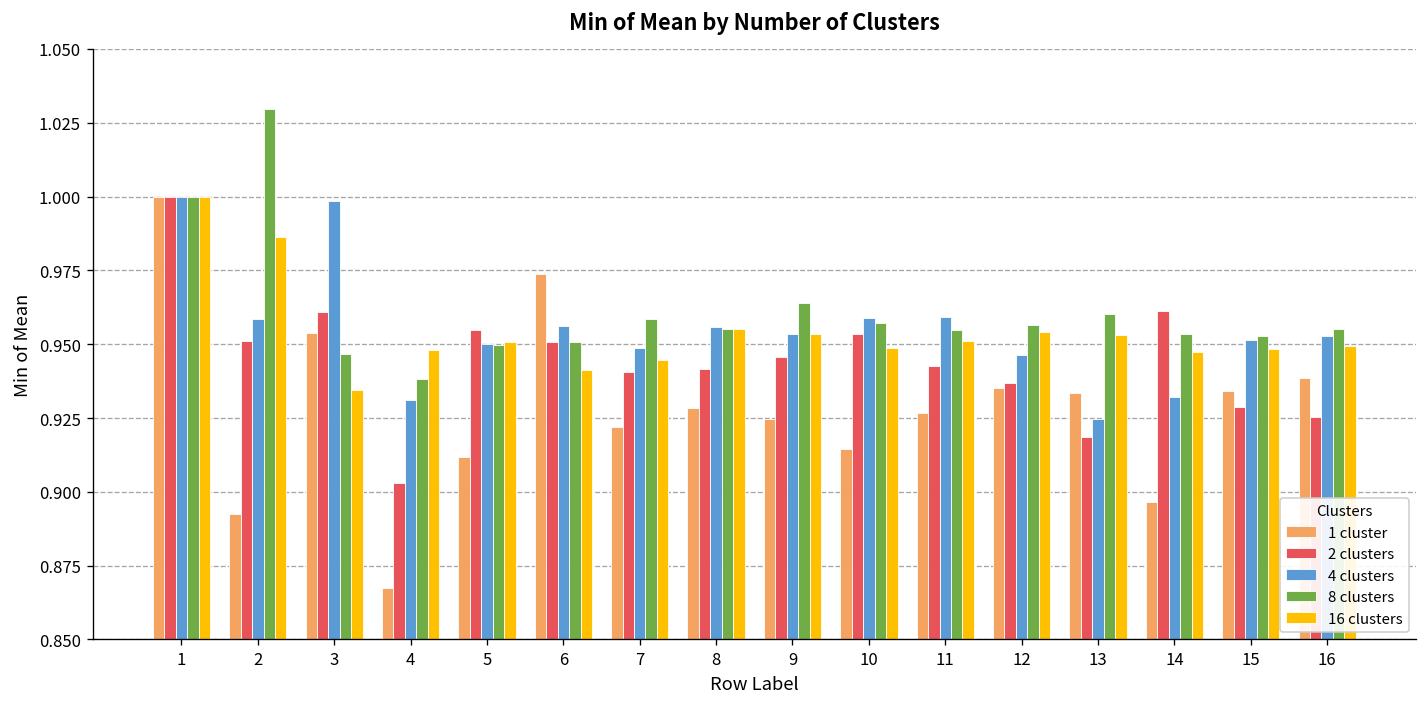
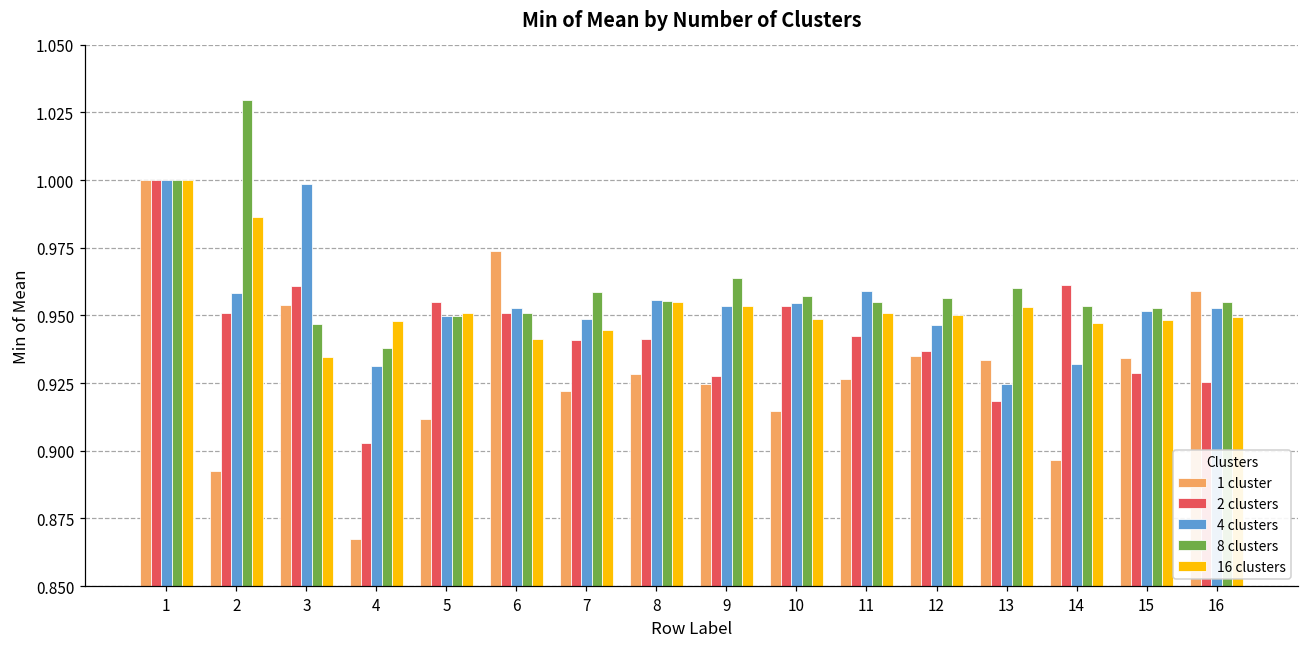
  {
    "1 cluster": {
      "1": 1.000,
      "2": 0.892,
      "3": 0.954,
      "4": 0.867,
      "5": 0.912,
      "6": 0.974,
      "7": 0.922,
      "8": 0.928,
      "9": 0.925,
      "10": 0.915,
      "11": 0.927,
      "12": 0.935,
      "13": 0.934,
      "14": 0.897,
      "15": 0.934,
-     "16": 0.939
+     "16": 0.959
    },
    "2 clusters": {
      "1": 1.000,
      "2": 0.951,
      "3": 0.961,
      "4": 0.903,
      "5": 0.955,
      "6": 0.951,
      "7": 0.941,
      "8": 0.941,
-     "9": 0.946,
+     "9": 0.928,
      "10": 0.953,
      "11": 0.943,
      "12": 0.937,
      "13": 0.918,
      "14": 0.961,
      "15": 0.929,
      "16": 0.925
    },
    "4 clusters": {
      "1": 1.000,
      "2": 0.958,
      "3": 0.999,
      "4": 0.931,
      "5": 0.950,
-     "6": 0.956,
+     "6": 0.953,
      "7": 0.949,
      "8": 0.956,
      "9": 0.953,
-     "10": 0.959,
+     "10": 0.955,
      "11": 0.959,
      "12": 0.947,
      "13": 0.925,
      "14": 0.932,
      "15": 0.952,
      "16": 0.953
    },
    "8 clusters": {
      "1": 1.000,
      "2": 1.030,
      "3": 0.947,
      "4": 0.938,
      "5": 0.950,
      "6": 0.951,
      "7": 0.959,
      "8": 0.955,
      "9": 0.964,
      "10": 0.957,
      "11": 0.955,
      "12": 0.956,
      "13": 0.960,
      "14": 0.954,
      "15": 0.953,
      "16": 0.955
    },
    "16 clusters": {
      "1": 1.000,
      "2": 0.986,
      "3": 0.935,
      "4": 0.948,
      "5": 0.951,
      "6": 0.941,
      "7": 0.945,
      "8": 0.955,
      "9": 0.954,
      "10": 0.949,
      "11": 0.951,
-     "12": 0.954,
+     "12": 0.950,
      "13": 0.953,
      "14": 0.947,
      "15": 0.948,
      "16": 0.949
    }
  }
